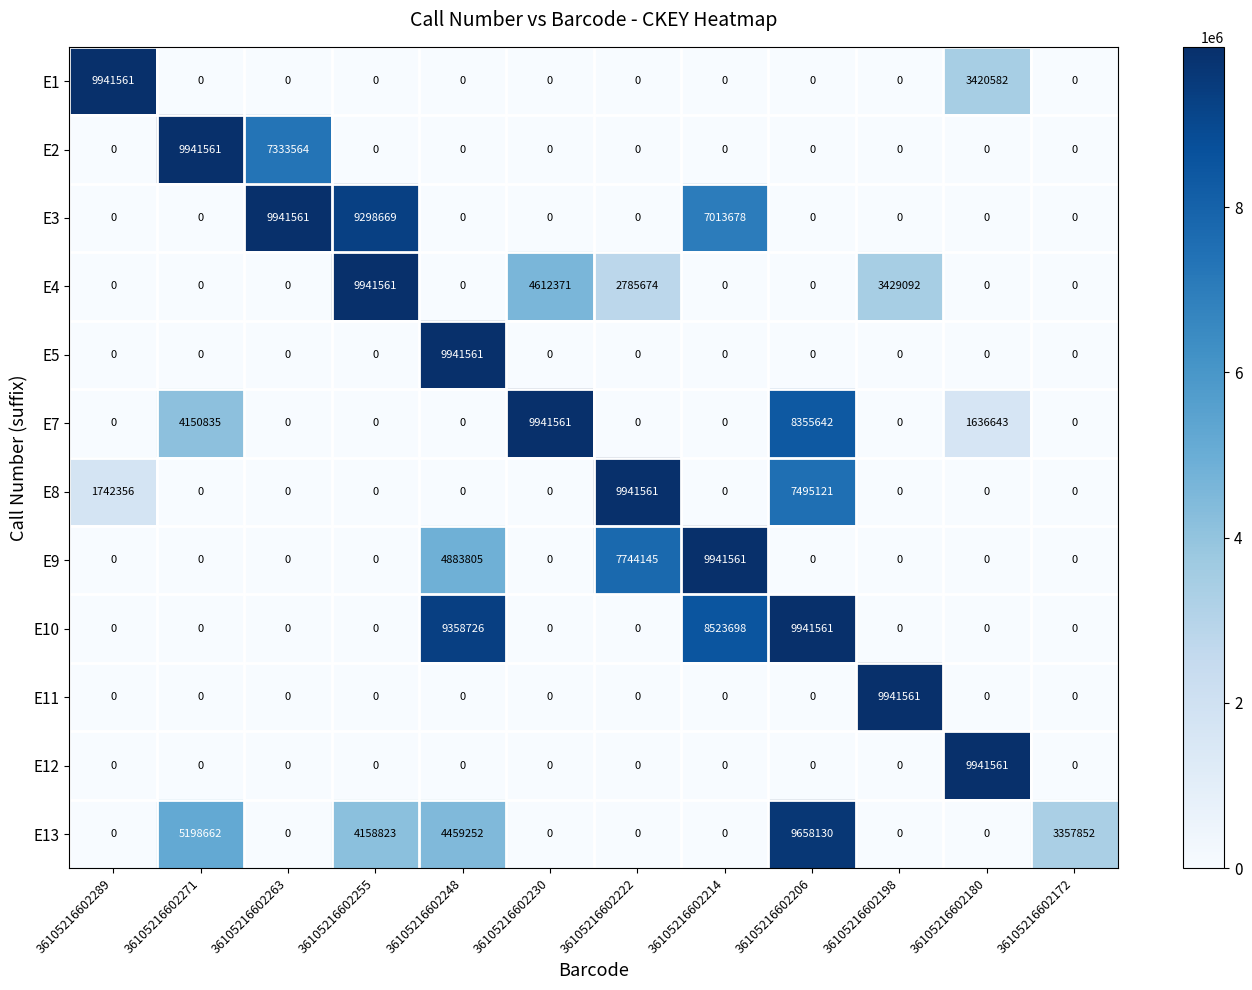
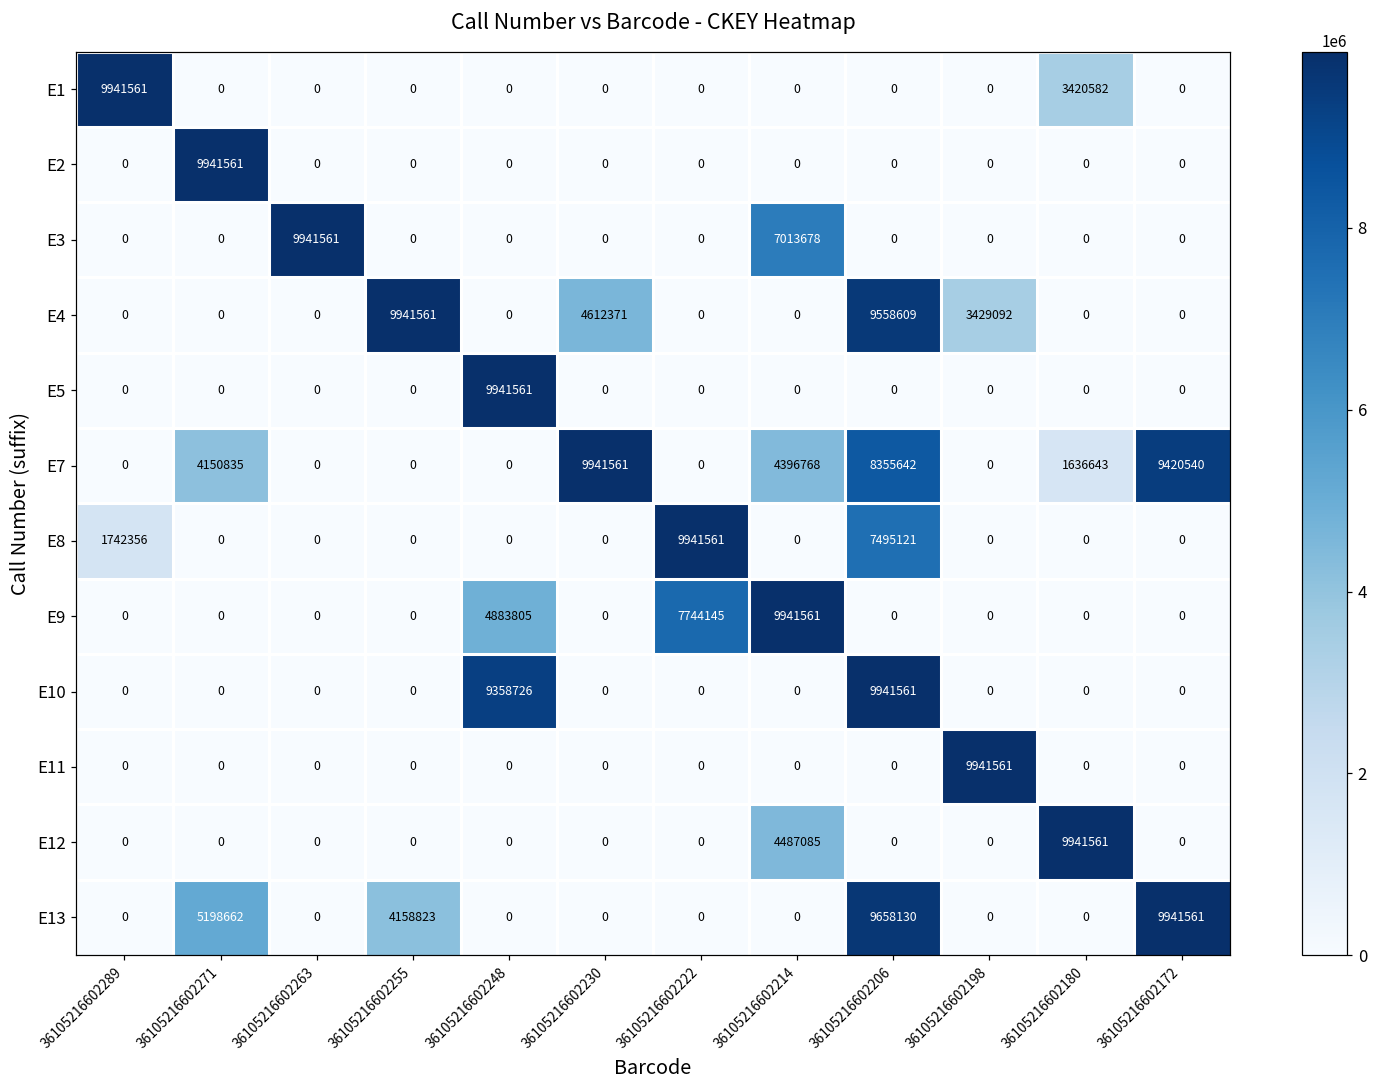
  {
    "E1": {
      "36105216602289": 9941561,
      "36105216602271": 0,
      "36105216602263": 0,
      "36105216602255": 0,
      "36105216602248": 0,
      "36105216602230": 0,
      "36105216602222": 0,
      "36105216602214": 0,
      "36105216602206": 0,
      "36105216602198": 0,
      "36105216602180": 3420582,
      "36105216602172": 0
    },
    "E2": {
      "36105216602289": 0,
      "36105216602271": 9941561,
-     "36105216602263": 7333564,
+     "36105216602263": 0,
      "36105216602255": 0,
      "36105216602248": 0,
      "36105216602230": 0,
      "36105216602222": 0,
      "36105216602214": 0,
      "36105216602206": 0,
      "36105216602198": 0,
      "36105216602180": 0,
      "36105216602172": 0
    },
    "E3": {
      "36105216602289": 0,
      "36105216602271": 0,
      "36105216602263": 9941561,
-     "36105216602255": 9298669,
+     "36105216602255": 0,
      "36105216602248": 0,
      "36105216602230": 0,
      "36105216602222": 0,
      "36105216602214": 7013678,
      "36105216602206": 0,
      "36105216602198": 0,
      "36105216602180": 0,
      "36105216602172": 0
    },
    "E4": {
      "36105216602289": 0,
      "36105216602271": 0,
      "36105216602263": 0,
      "36105216602255": 9941561,
      "36105216602248": 0,
      "36105216602230": 4612371,
-     "36105216602222": 2785674,
+     "36105216602222": 0,
      "36105216602214": 0,
-     "36105216602206": 0,
+     "36105216602206": 9558609,
      "36105216602198": 3429092,
      "36105216602180": 0,
      "36105216602172": 0
    },
    "E5": {
      "36105216602289": 0,
      "36105216602271": 0,
      "36105216602263": 0,
      "36105216602255": 0,
      "36105216602248": 9941561,
      "36105216602230": 0,
      "36105216602222": 0,
      "36105216602214": 0,
      "36105216602206": 0,
      "36105216602198": 0,
      "36105216602180": 0,
      "36105216602172": 0
    },
    "E7": {
      "36105216602289": 0,
      "36105216602271": 4150835,
      "36105216602263": 0,
      "36105216602255": 0,
      "36105216602248": 0,
      "36105216602230": 9941561,
      "36105216602222": 0,
-     "36105216602214": 0,
+     "36105216602214": 4396768,
      "36105216602206": 8355642,
      "36105216602198": 0,
      "36105216602180": 1636643,
-     "36105216602172": 0
+     "36105216602172": 9420540
    },
    "E8": {
      "36105216602289": 1742356,
      "36105216602271": 0,
      "36105216602263": 0,
      "36105216602255": 0,
      "36105216602248": 0,
      "36105216602230": 0,
      "36105216602222": 9941561,
      "36105216602214": 0,
      "36105216602206": 7495121,
      "36105216602198": 0,
      "36105216602180": 0,
      "36105216602172": 0
    },
    "E9": {
      "36105216602289": 0,
      "36105216602271": 0,
      "36105216602263": 0,
      "36105216602255": 0,
      "36105216602248": 4883805,
      "36105216602230": 0,
      "36105216602222": 7744145,
      "36105216602214": 9941561,
      "36105216602206": 0,
      "36105216602198": 0,
      "36105216602180": 0,
      "36105216602172": 0
    },
    "E10": {
      "36105216602289": 0,
      "36105216602271": 0,
      "36105216602263": 0,
      "36105216602255": 0,
      "36105216602248": 9358726,
      "36105216602230": 0,
      "36105216602222": 0,
-     "36105216602214": 8523698,
+     "36105216602214": 0,
      "36105216602206": 9941561,
      "36105216602198": 0,
      "36105216602180": 0,
      "36105216602172": 0
    },
    "E11": {
      "36105216602289": 0,
      "36105216602271": 0,
      "36105216602263": 0,
      "36105216602255": 0,
      "36105216602248": 0,
      "36105216602230": 0,
      "36105216602222": 0,
      "36105216602214": 0,
      "36105216602206": 0,
      "36105216602198": 9941561,
      "36105216602180": 0,
      "36105216602172": 0
    },
    "E12": {
      "36105216602289": 0,
      "36105216602271": 0,
      "36105216602263": 0,
      "36105216602255": 0,
      "36105216602248": 0,
      "36105216602230": 0,
      "36105216602222": 0,
-     "36105216602214": 0,
+     "36105216602214": 4487085,
      "36105216602206": 0,
      "36105216602198": 0,
      "36105216602180": 9941561,
      "36105216602172": 0
    },
    "E13": {
      "36105216602289": 0,
      "36105216602271": 5198662,
      "36105216602263": 0,
      "36105216602255": 4158823,
-     "36105216602248": 4459252,
+     "36105216602248": 0,
      "36105216602230": 0,
      "36105216602222": 0,
      "36105216602214": 0,
      "36105216602206": 9658130,
      "36105216602198": 0,
      "36105216602180": 0,
-     "36105216602172": 3357852
+     "36105216602172": 9941561
    }
  }
